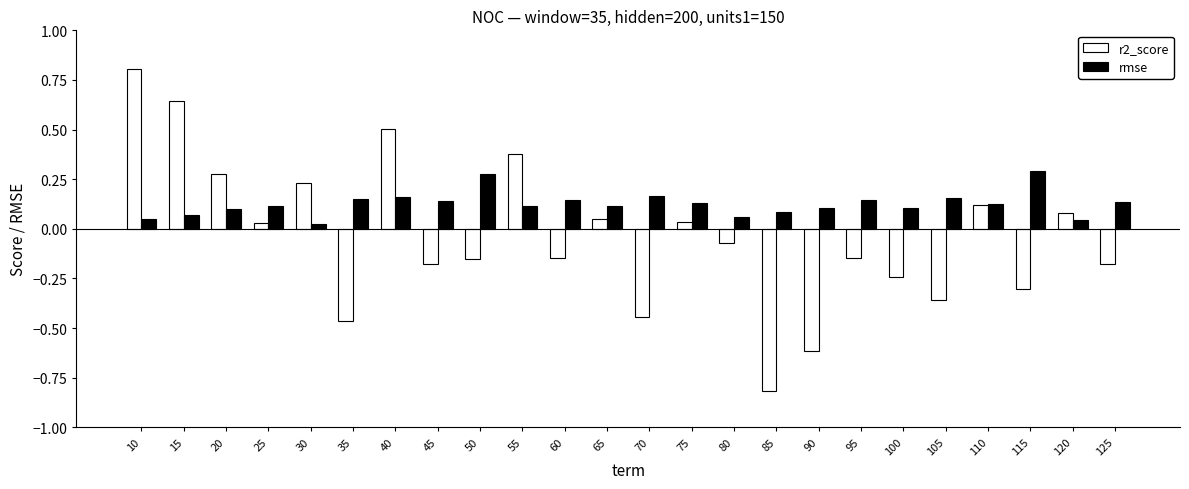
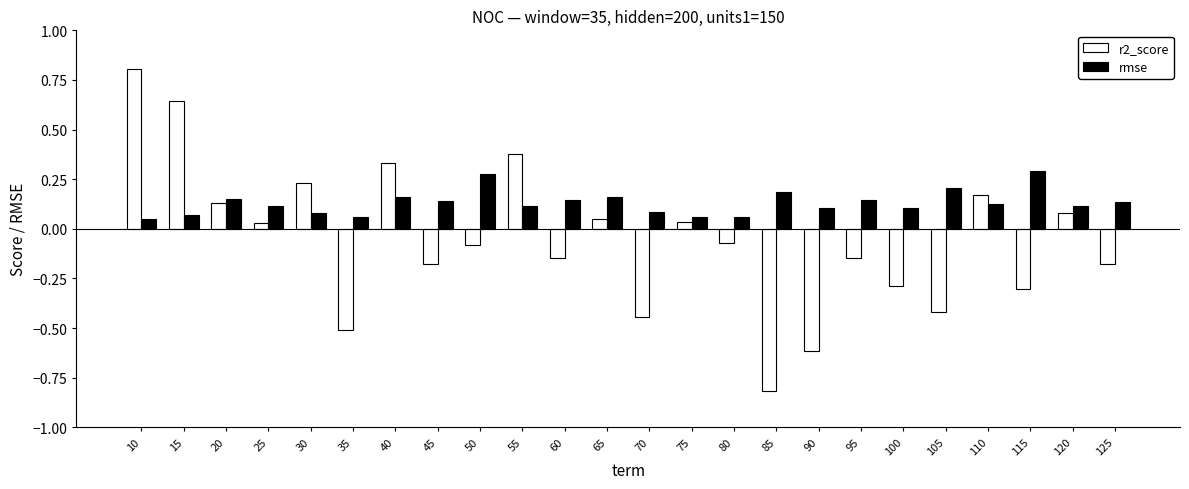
  {
    "r2_score": {
      "10": 0.80,
      "15": 0.64,
-     "20": 0.28,
+     "20": 0.13,
      "25": 0.03,
      "30": 0.23,
-     "35": -0.46,
-     "40": 0.50,
+     "35": -0.51,
+     "40": 0.33,
      "45": -0.18,
-     "50": -0.15,
+     "50": -0.08,
      "55": 0.38,
      "60": -0.15,
      "65": 0.05,
      "70": -0.45,
      "75": 0.03,
      "80": -0.07,
      "85": -0.82,
      "90": -0.61,
      "95": -0.15,
-     "100": -0.24,
-     "105": -0.36,
-     "110": 0.12,
+     "100": -0.29,
+     "105": -0.42,
+     "110": 0.17,
      "115": -0.30,
      "120": 0.08,
      "125": -0.18
    },
    "rmse": {
      "10": 0.05,
      "15": 0.07,
-     "20": 0.10,
+     "20": 0.15,
      "25": 0.11,
-     "30": 0.02,
-     "35": 0.15,
+     "30": 0.08,
+     "35": 0.06,
      "40": 0.16,
      "45": 0.14,
      "50": 0.28,
      "55": 0.12,
      "60": 0.14,
-     "65": 0.12,
-     "70": 0.17,
-     "75": 0.13,
+     "65": 0.16,
+     "70": 0.09,
+     "75": 0.06,
      "80": 0.06,
-     "85": 0.08,
+     "85": 0.19,
      "90": 0.11,
      "95": 0.15,
      "100": 0.11,
-     "105": 0.16,
+     "105": 0.20,
      "110": 0.12,
      "115": 0.29,
-     "120": 0.04,
+     "120": 0.12,
      "125": 0.13
    }
  }
